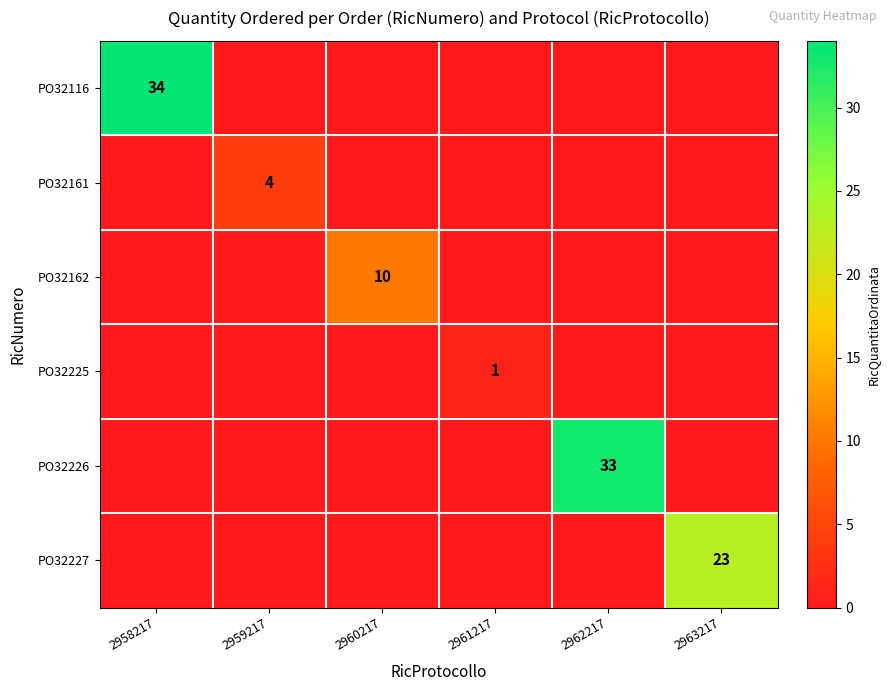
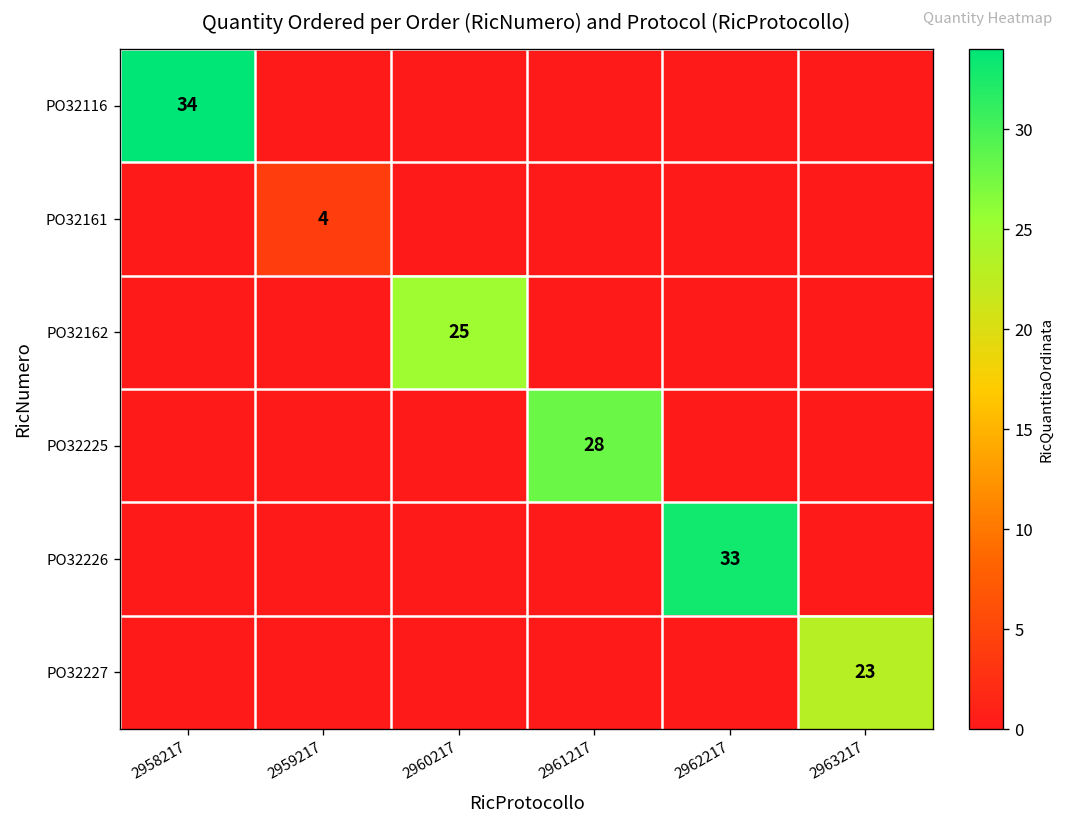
  {
    "PO32116": {
      "2958217": 34
    },
    "PO32161": {
      "2959217": 4
    },
    "PO32162": {
-     "2960217": 10
+     "2960217": 25
    },
    "PO32225": {
-     "2961217": 1
+     "2961217": 28
    },
    "PO32226": {
      "2962217": 33
    },
    "PO32227": {
      "2963217": 23
    }
  }
